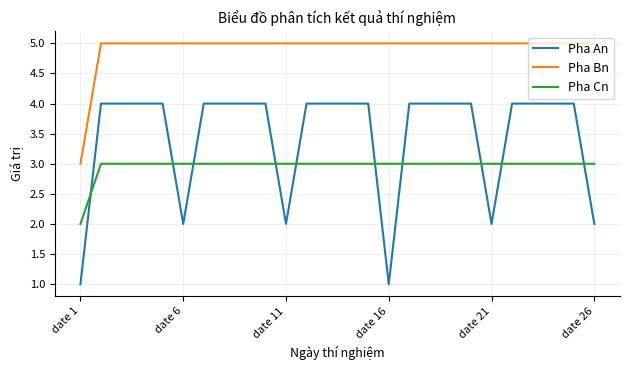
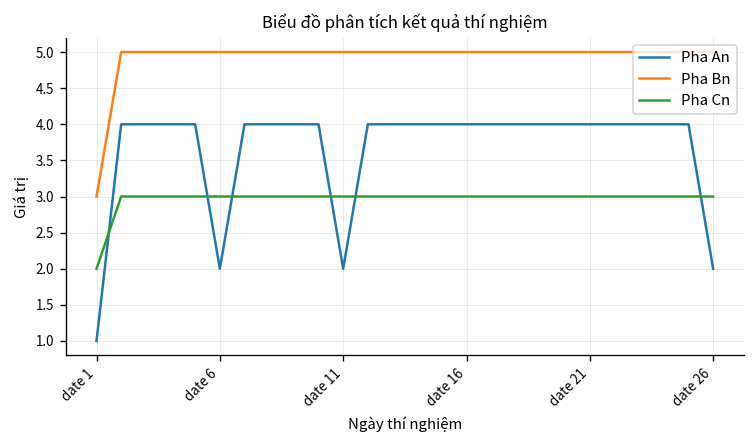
  {
    "Pha An": {
      "date 1": 1,
      "date 6": 2,
      "date 11": 2,
-     "date 16": 1,
-     "date 21": 2,
+     "date 16": 4,
+     "date 21": 4,
      "date 26": 2
    },
    "Pha Bn": {
      "date 1": 3,
      "date 6": 5,
      "date 11": 5,
      "date 16": 5,
      "date 21": 5
    },
    "Pha Cn": {
      "date 1": 2,
      "date 6": 3,
      "date 11": 3,
      "date 16": 3,
      "date 21": 3,
      "date 26": 3
    }
  }
